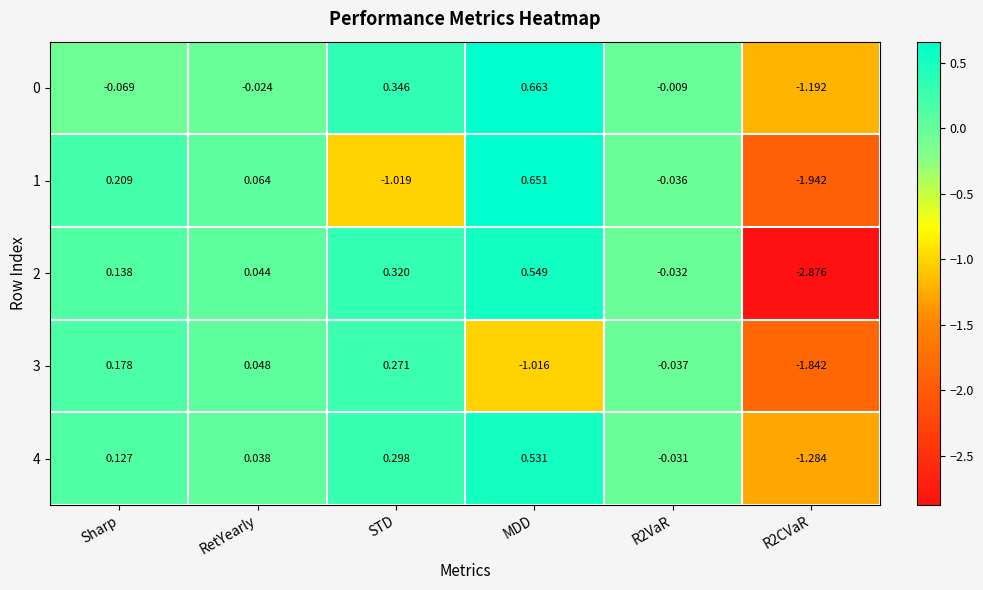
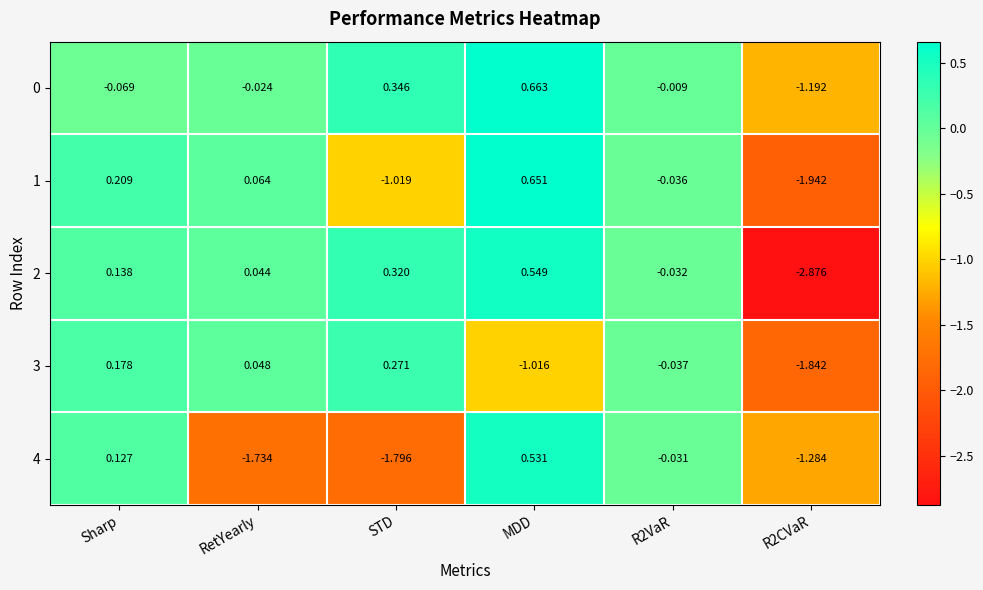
  {
    "0": {
      "Sharp": -0.069,
      "RetYearly": -0.024,
      "STD": 0.346,
      "MDD": 0.663,
      "R2VaR": -0.009,
      "R2CVaR": -1.192
    },
    "1": {
      "Sharp": 0.209,
      "RetYearly": 0.064,
      "STD": -1.019,
      "MDD": 0.651,
      "R2VaR": -0.036,
      "R2CVaR": -1.942
    },
    "2": {
      "Sharp": 0.138,
      "RetYearly": 0.044,
      "STD": 0.320,
      "MDD": 0.549,
      "R2VaR": -0.032,
      "R2CVaR": -2.876
    },
    "3": {
      "Sharp": 0.178,
      "RetYearly": 0.048,
      "STD": 0.271,
      "MDD": -1.016,
      "R2VaR": -0.037,
      "R2CVaR": -1.842
    },
    "4": {
      "Sharp": 0.127,
-     "RetYearly": 0.038,
-     "STD": 0.298,
+     "RetYearly": -1.734,
+     "STD": -1.796,
      "MDD": 0.531,
      "R2VaR": -0.031,
      "R2CVaR": -1.284
    }
  }
